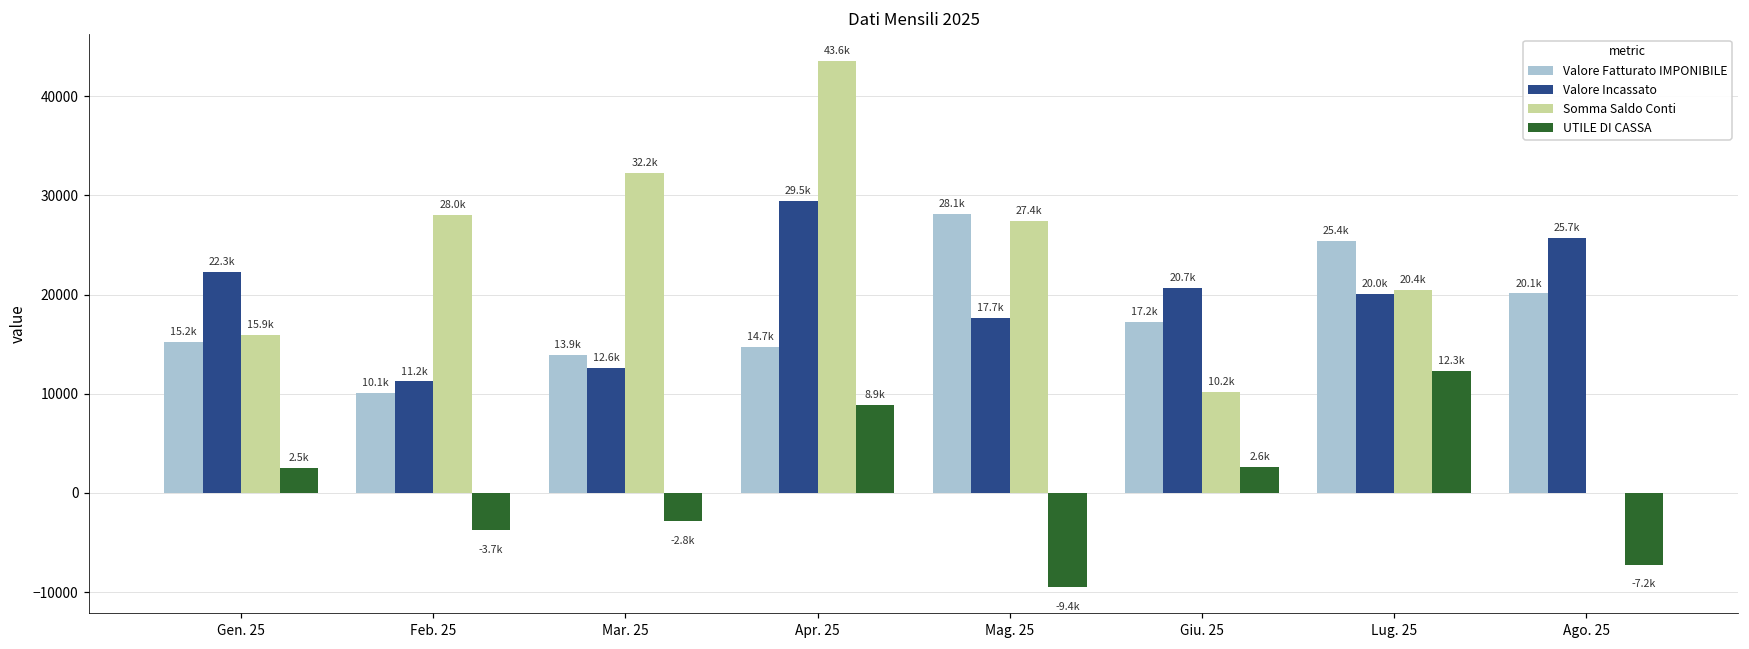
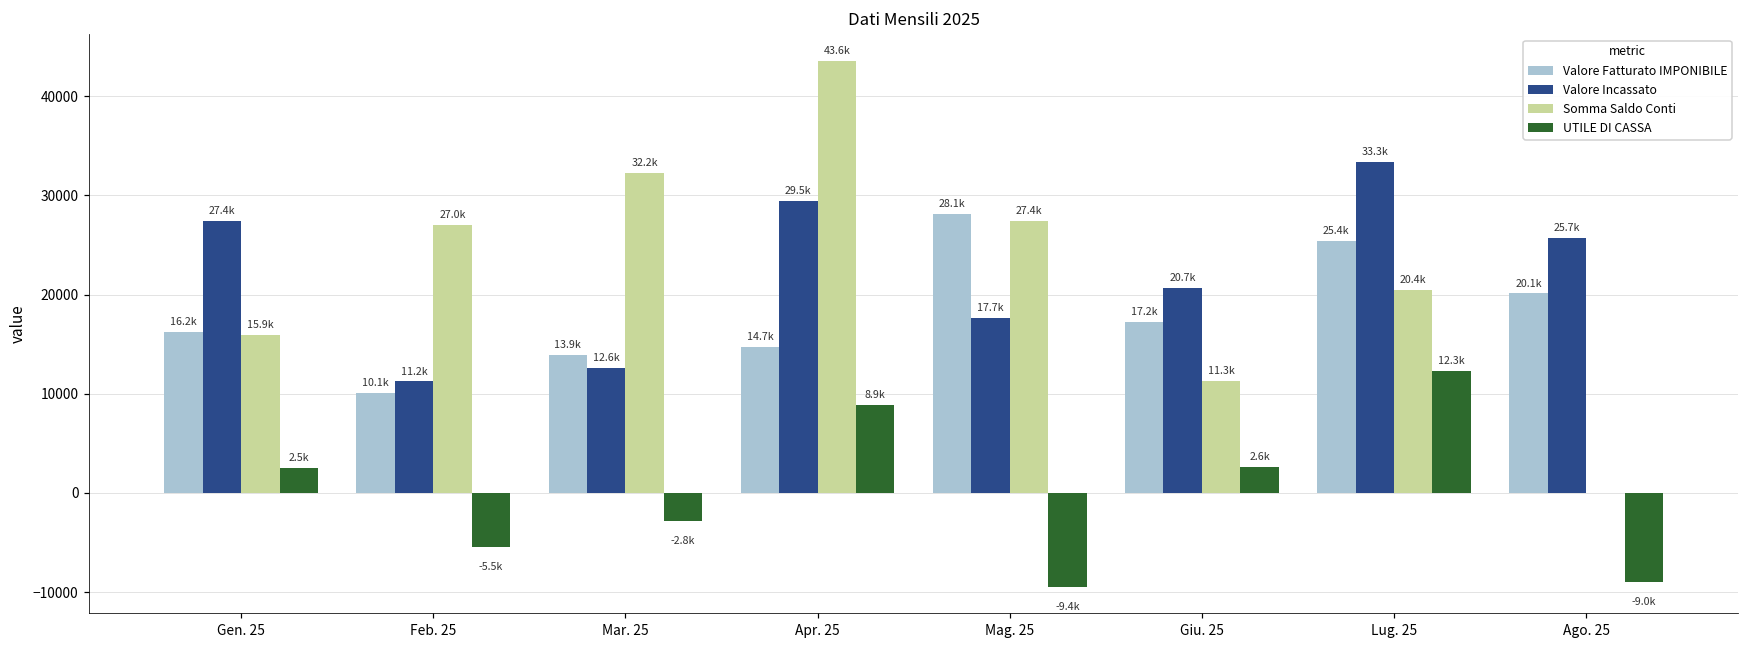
  {
    "Valore Fatturato IMPONIBILE": {
-     "Gen. 25": "15.2k",
+     "Gen. 25": "16.2k",
      "Feb. 25": "10.1k",
      "Mar. 25": "13.9k",
      "Apr. 25": "14.7k",
      "Mag. 25": "28.1k",
      "Giu. 25": "17.2k",
      "Lug. 25": "25.4k",
      "Ago. 25": "20.1k"
    },
    "Valore Incassato": {
-     "Gen. 25": "22.3k",
+     "Gen. 25": "27.4k",
      "Feb. 25": "11.2k",
      "Mar. 25": "12.6k",
      "Apr. 25": "29.5k",
      "Mag. 25": "17.7k",
      "Giu. 25": "20.7k",
-     "Lug. 25": "20.0k",
+     "Lug. 25": "33.3k",
      "Ago. 25": "25.7k"
    },
    "Somma Saldo Conti": {
      "Gen. 25": "15.9k",
-     "Feb. 25": "28.0k",
+     "Feb. 25": "27.0k",
      "Mar. 25": "32.2k",
      "Apr. 25": "43.6k",
      "Mag. 25": "27.4k",
-     "Giu. 25": "10.2k",
+     "Giu. 25": "11.3k",
      "Lug. 25": "20.4k"
    },
    "UTILE DI CASSA": {
      "Gen. 25": "2.5k",
-     "Feb. 25": "-3.7k",
+     "Feb. 25": "-5.5k",
      "Mar. 25": "-2.8k",
      "Apr. 25": "8.9k",
      "Mag. 25": "-9.4k",
      "Giu. 25": "2.6k",
      "Lug. 25": "12.3k",
-     "Ago. 25": "-7.2k"
+     "Ago. 25": "-9.0k"
    }
  }
